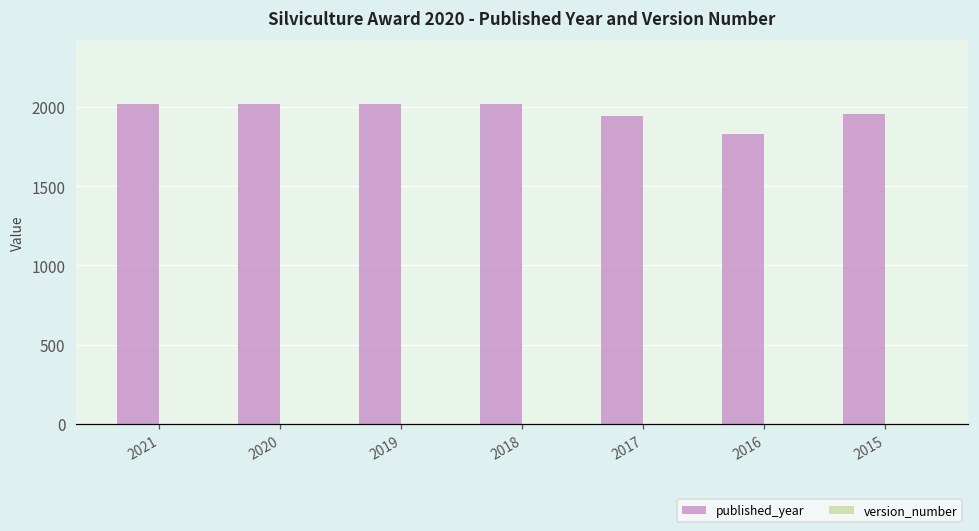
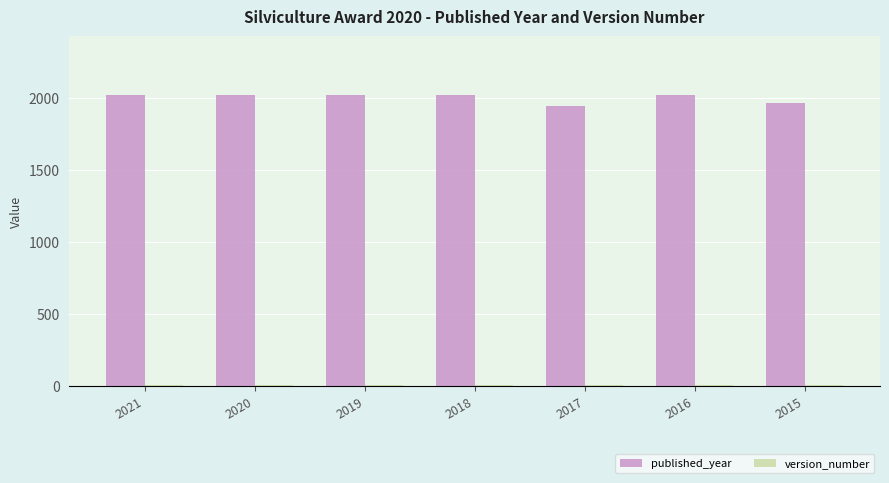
  {
    "published_year": {
      "2021": 2020,
      "2020": 2020,
      "2019": 2020,
      "2018": 2020,
      "2017": 1940,
-     "2016": 1830,
+     "2016": 2020,
      "2015": 1960
    }
  }
